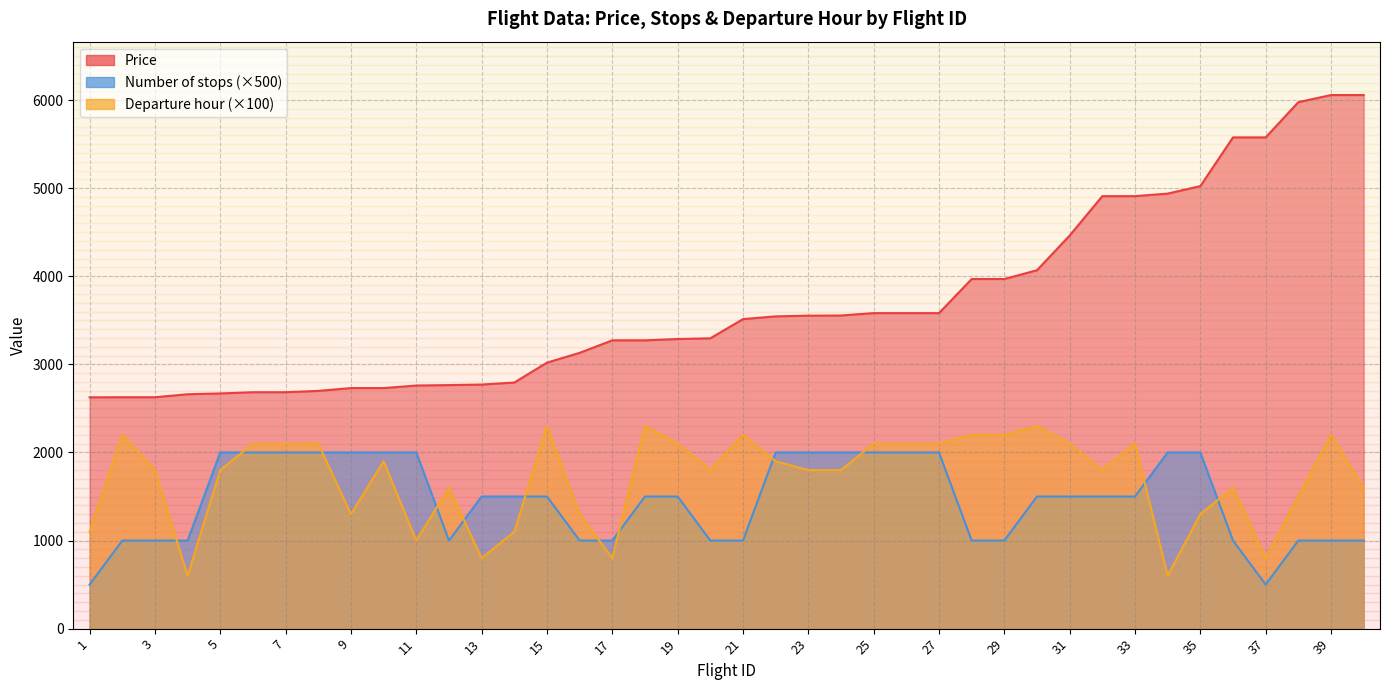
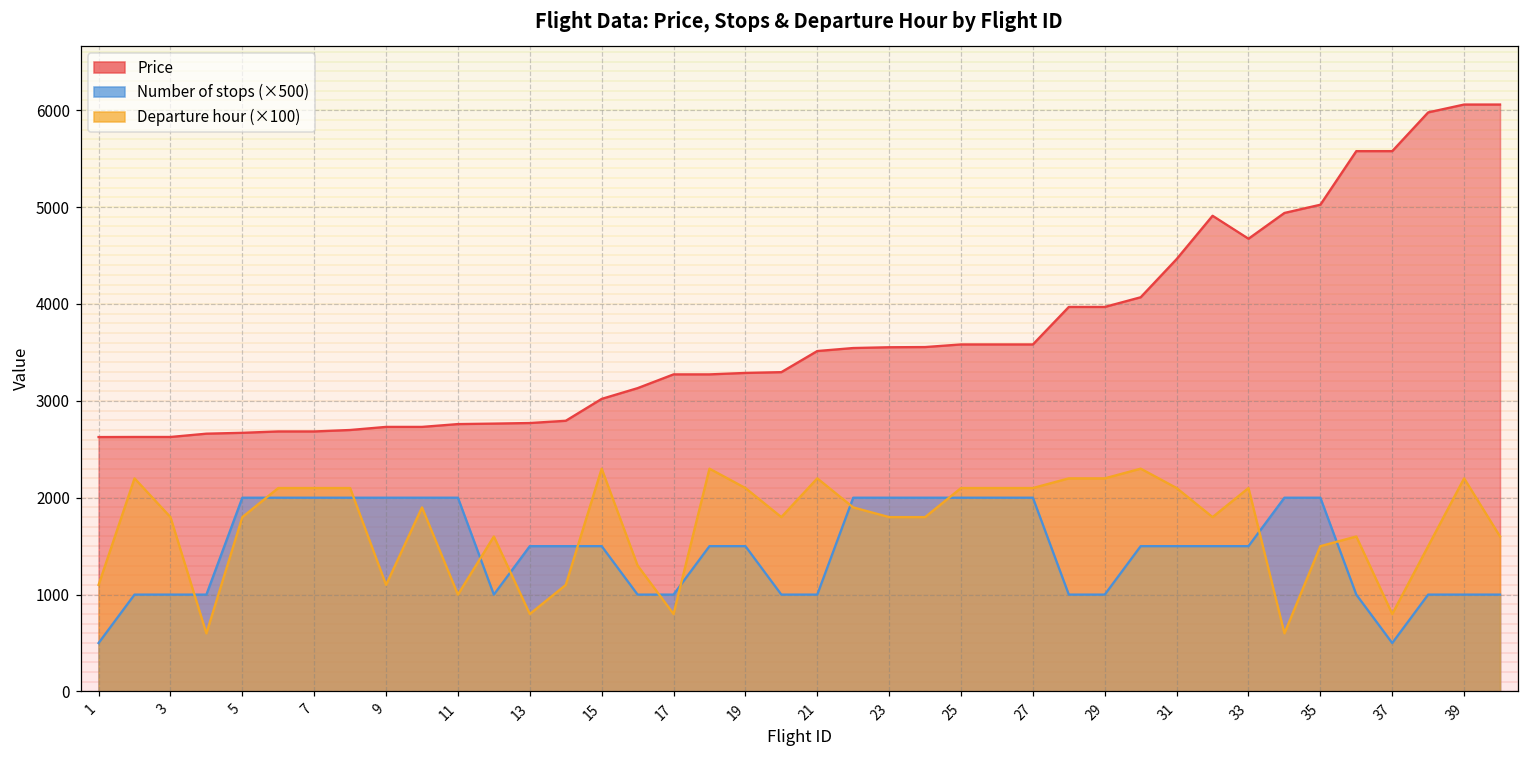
  {
    "Price": {
      "1": 2600,
      "3": 2600,
      "5": 2700,
      "7": 2700,
      "9": 2700,
      "11": 2800,
      "13": 2800,
      "15": 3000,
      "17": 3300,
      "19": 3300,
      "21": 3500,
      "23": 3600,
      "25": 3600,
      "27": 3600,
      "29": 4000,
      "31": 4500,
-     "33": 4900,
+     "33": 4700,
      "35": 5000,
      "37": 5600,
      "39": 6100
    },
    "Number of stops (×500)": {
      "1": 500,
      "3": 1000,
      "5": 2000,
      "7": 2000,
      "9": 2000,
      "11": 2000,
      "13": 1500,
      "15": 1500,
      "17": 1000,
      "19": 1500,
      "21": 1000,
      "23": 2000,
      "25": 2000,
      "27": 2000,
      "29": 1000,
      "31": 1500,
      "33": 1500,
      "35": 2000,
      "37": 500,
      "39": 1000
    },
    "Departure hour (×100)": {
      "1": 1100,
      "3": 1800,
      "5": 1800,
      "7": 2100,
-     "9": 1300,
+     "9": 1100,
      "11": 1000,
      "13": 800,
      "15": 2300,
      "17": 800,
      "19": 2100,
      "21": 2200,
      "23": 1800,
      "25": 2100,
      "27": 2100,
      "29": 2200,
      "31": 2100,
      "33": 2100,
-     "35": 1300,
+     "35": 1500,
      "37": 800,
      "39": 2200
    }
  }
